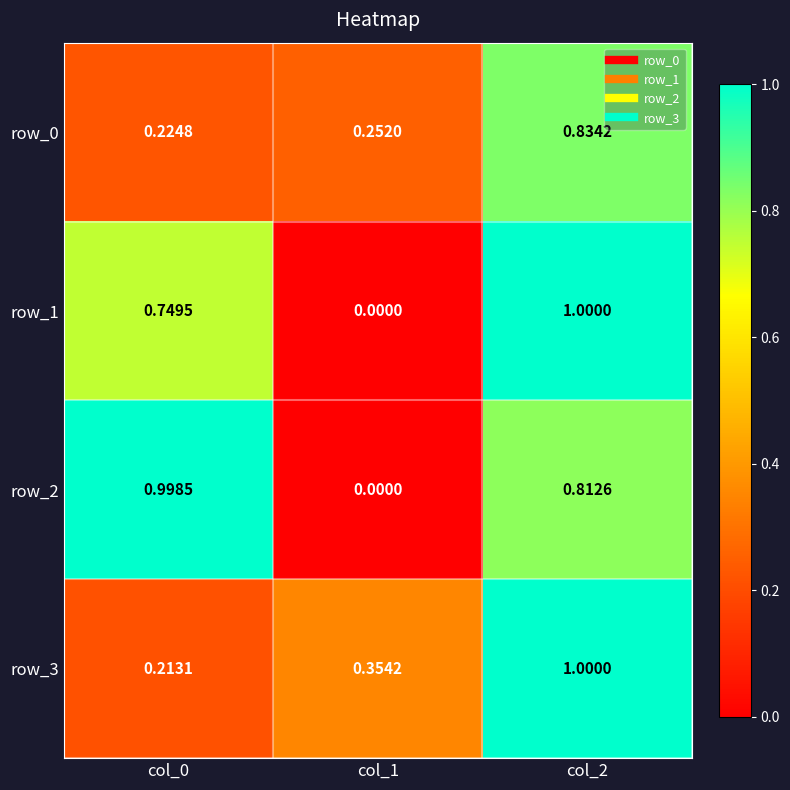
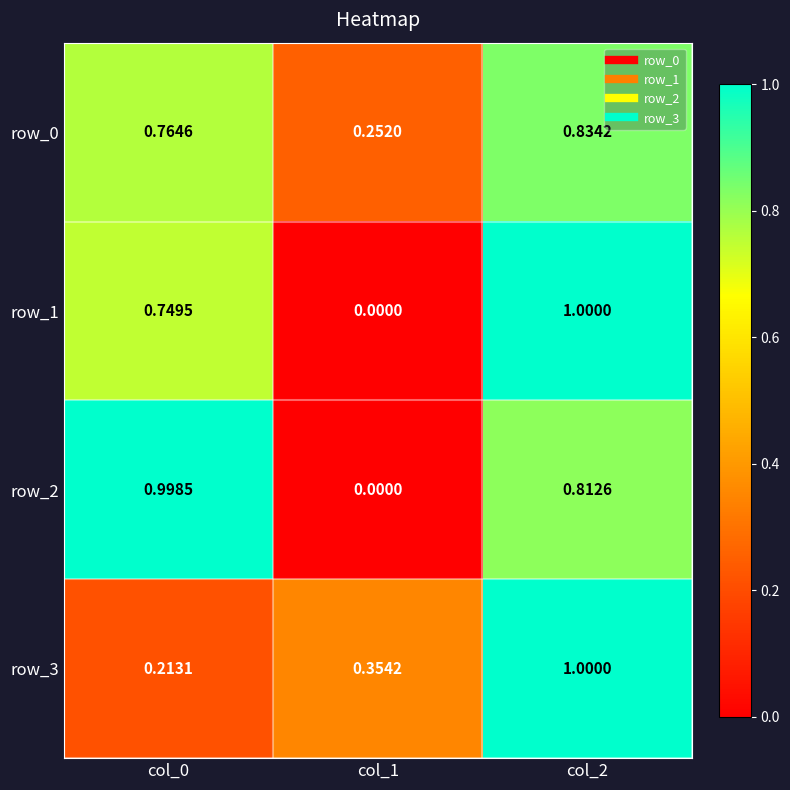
  {
    "row_0": {
-     "col_0": 0.2248,
+     "col_0": 0.7646,
      "col_1": 0.2520
    },
    "row_1": {
      "col_0": 0.7495,
      "col_1": 0.0000,
      "col_2": 1.0000
    },
    "row_2": {
      "col_0": 0.9985,
      "col_1": 0.0000,
      "col_2": 0.8126
    },
    "row_3": {
      "col_0": 0.2131,
      "col_1": 0.3542,
      "col_2": 1.0000
    }
  }
